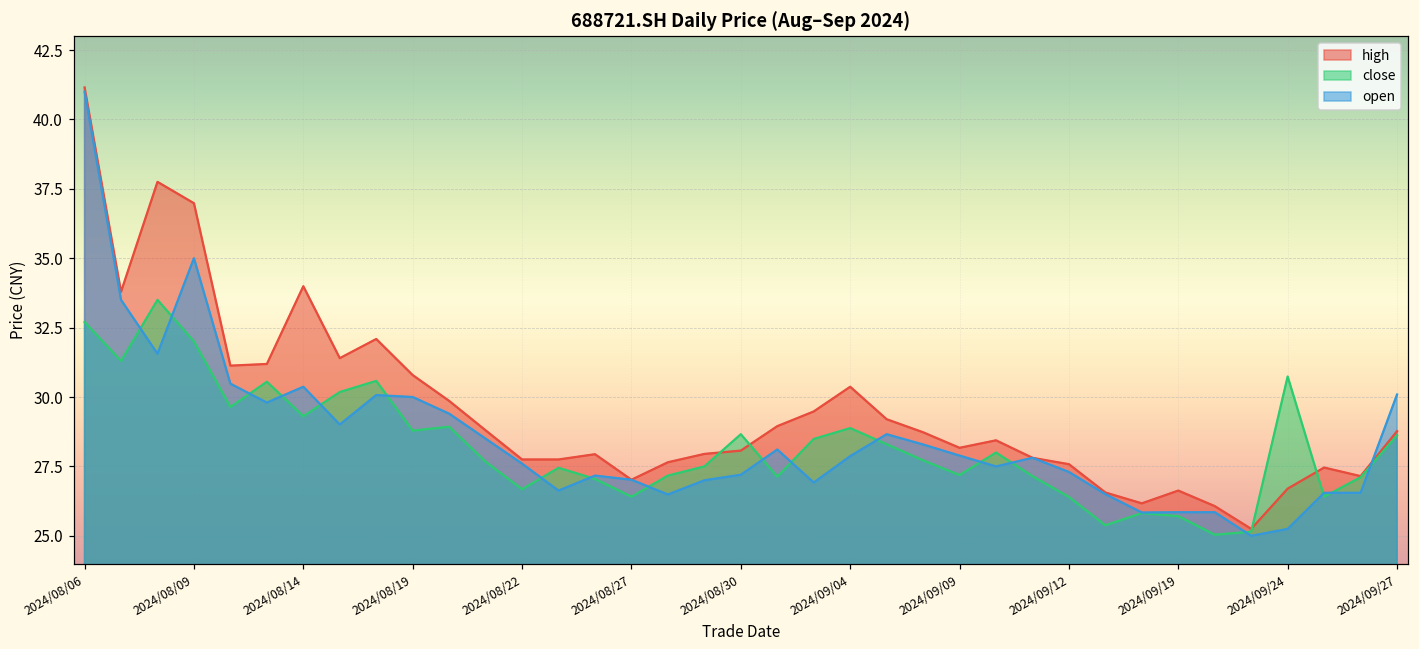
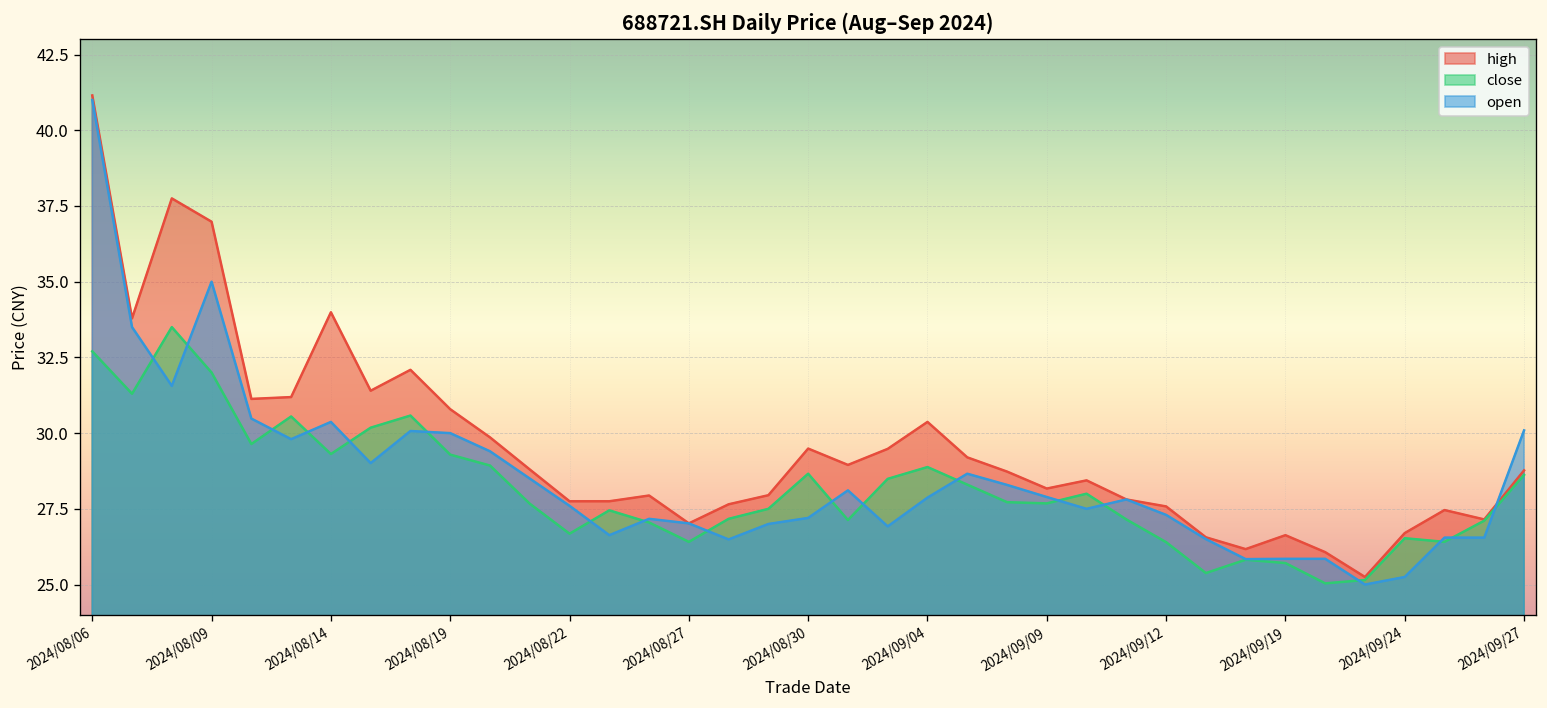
  {
    "high": {
      "2024/08/06": 41.2,
      "2024/08/09": 37.0,
      "2024/08/14": 34.0,
      "2024/08/19": 30.8,
      "2024/08/22": 27.8,
-     "2024/08/30": 28.1,
+     "2024/08/30": 29.5,
      "2024/09/04": 30.4,
      "2024/09/09": 28.2,
      "2024/09/12": 27.6,
      "2024/09/19": 26.6,
      "2024/09/24": 26.7,
      "2024/09/27": 28.8
    },
    "close": {
      "2024/08/06": 32.7,
      "2024/08/09": 32.0,
      "2024/08/14": 29.3,
-     "2024/08/19": 28.8,
+     "2024/08/19": 29.3,
      "2024/08/22": 26.7,
      "2024/08/27": 26.4,
      "2024/08/30": 28.7,
      "2024/09/04": 28.9,
-     "2024/09/09": 27.2,
+     "2024/09/09": 27.7,
      "2024/09/12": 26.4,
      "2024/09/19": 25.7,
-     "2024/09/24": 30.7,
+     "2024/09/24": 26.5,
      "2024/09/27": 28.6
    },
    "open": {
      "2024/08/06": 41.0,
      "2024/08/09": 35.0,
      "2024/08/14": 30.4,
      "2024/08/19": 30.0,
      "2024/08/22": 27.6,
      "2024/08/30": 27.2,
      "2024/09/04": 27.9,
      "2024/09/09": 27.9,
      "2024/09/12": 27.3,
      "2024/09/19": 25.9,
      "2024/09/24": 25.3,
      "2024/09/27": 30.1
    }
  }
